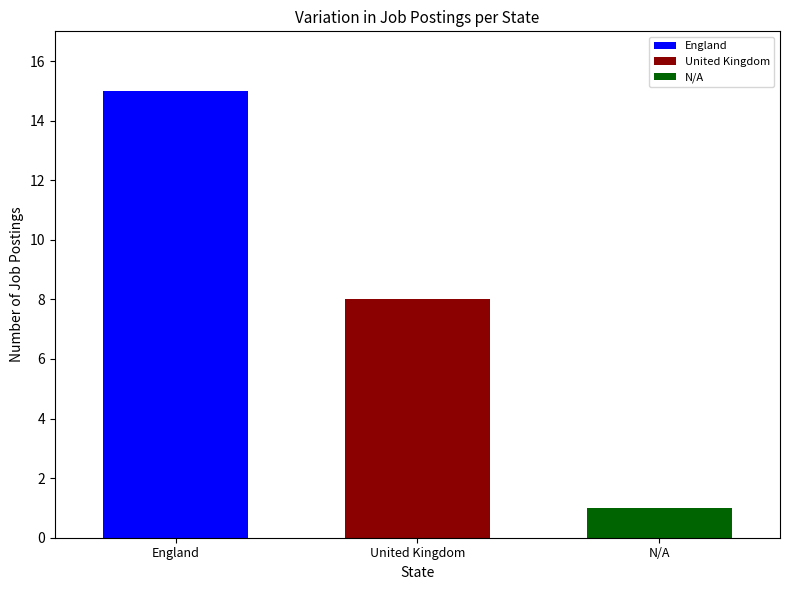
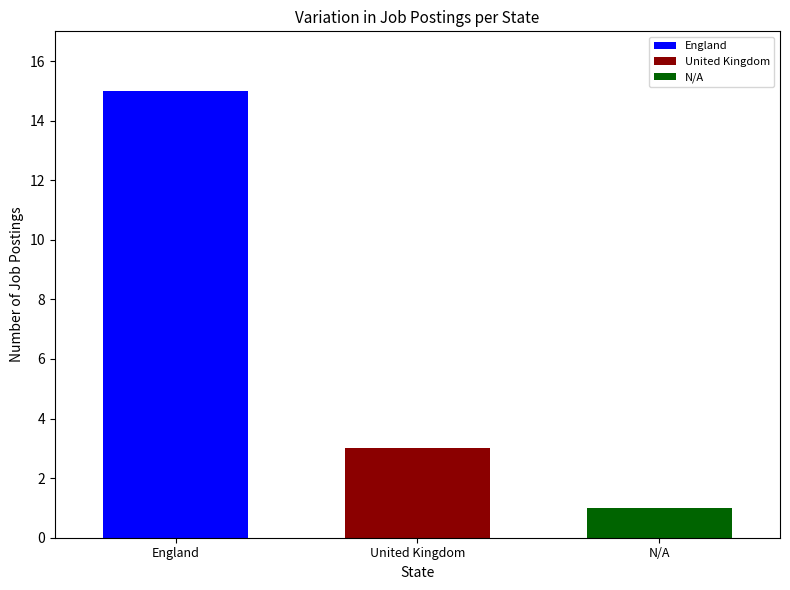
  {
    "England": 15,
-   "United Kingdom": 8,
+   "United Kingdom": 3,
    "N/A": 1
  }
